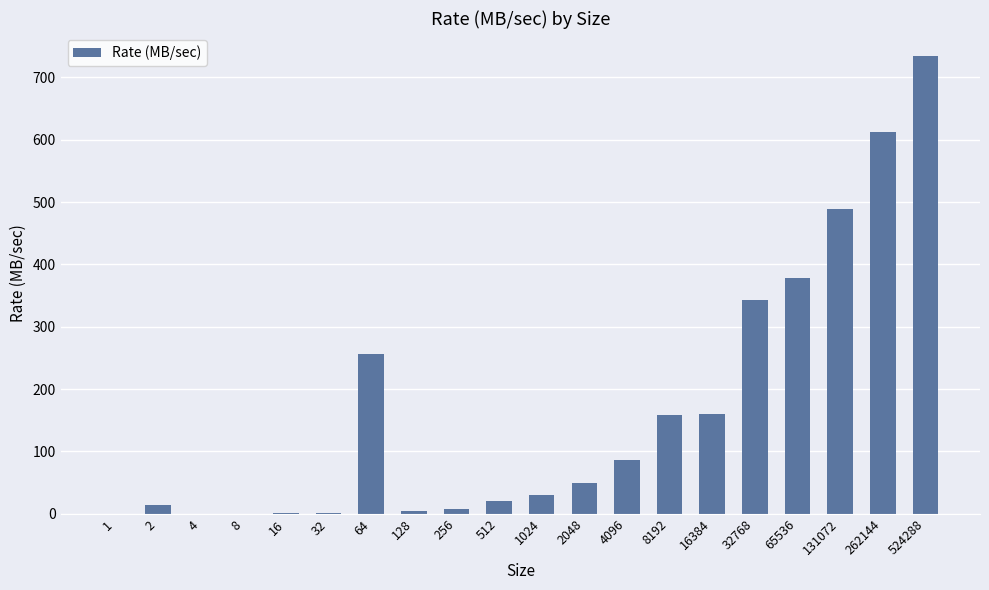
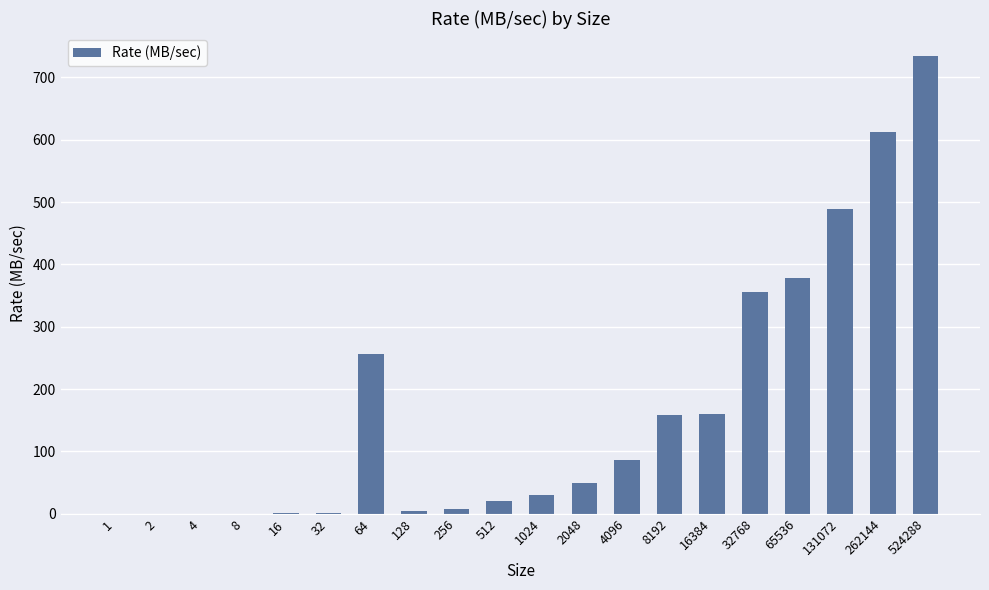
  {
-   "2": 10,
+   "2": 0,
    "64": 260,
    "128": 0,
    "256": 10,
    "512": 20,
    "1024": 30,
    "2048": 50,
    "4096": 90,
    "8192": 160,
    "16384": 160,
-   "32768": 340,
+   "32768": 360,
    "65536": 380,
    "131072": 490,
    "262144": 610,
    "524288": 730
  }
